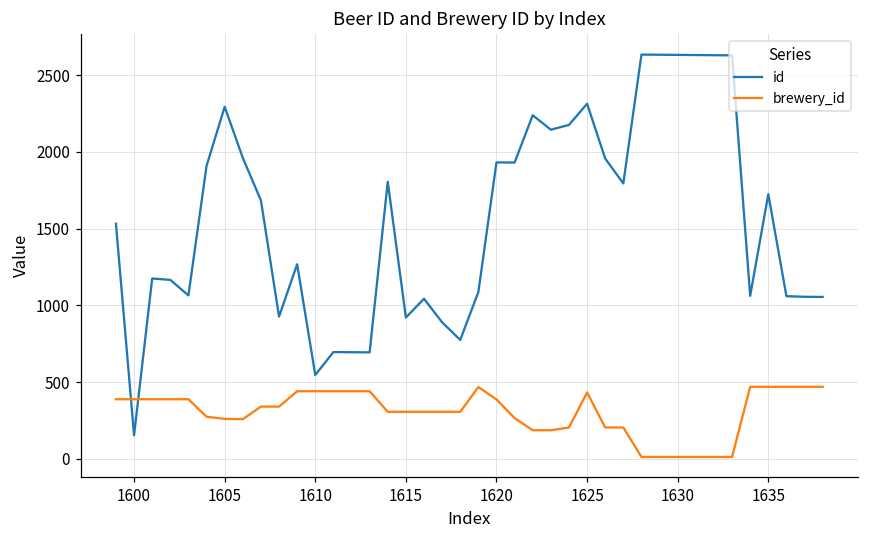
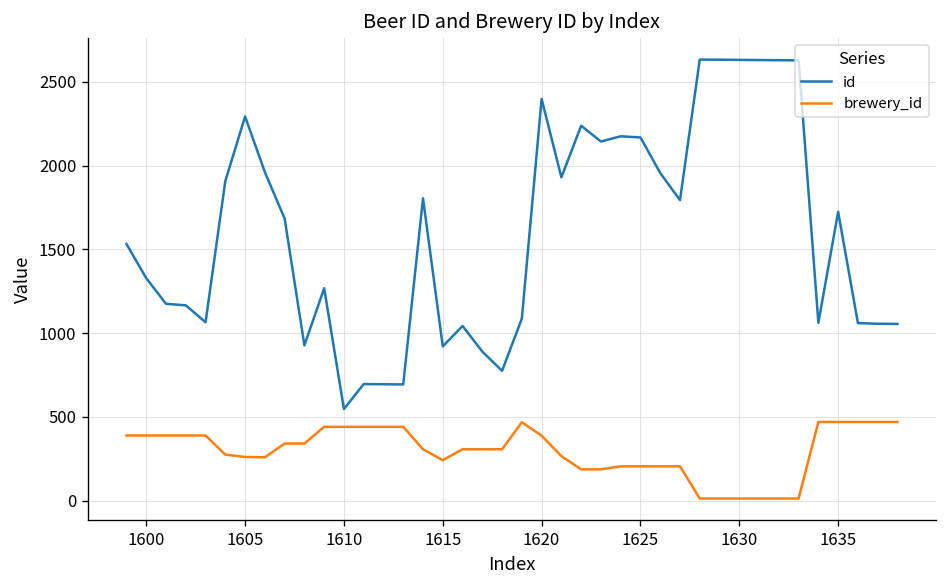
  {
    "id": {
-     "1600": 150,
+     "1600": 1330,
      "1605": 2290,
      "1610": 550,
      "1615": 920,
-     "1620": 1930,
-     "1625": 2310,
+     "1620": 2400,
+     "1625": 2170,
      "1630": 2630,
      "1635": 1720
    },
    "brewery_id": {
      "1600": 390,
      "1605": 260,
      "1610": 440,
-     "1615": 310,
+     "1615": 240,
      "1620": 390,
-     "1625": 430,
+     "1625": 210,
      "1630": 10,
      "1635": 470
    }
  }
